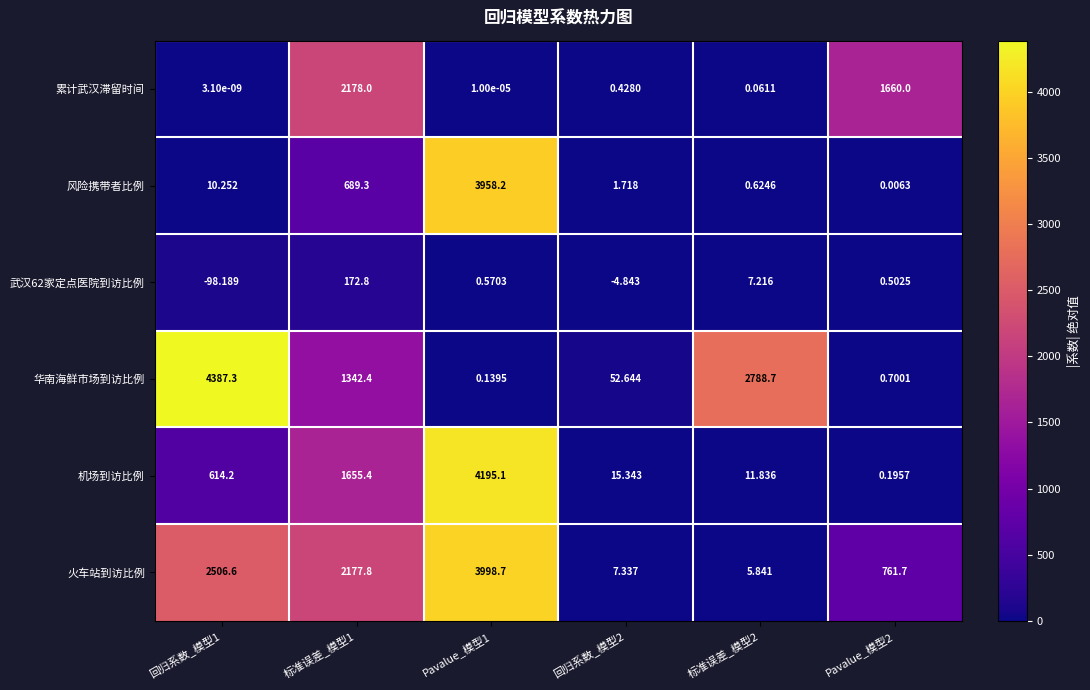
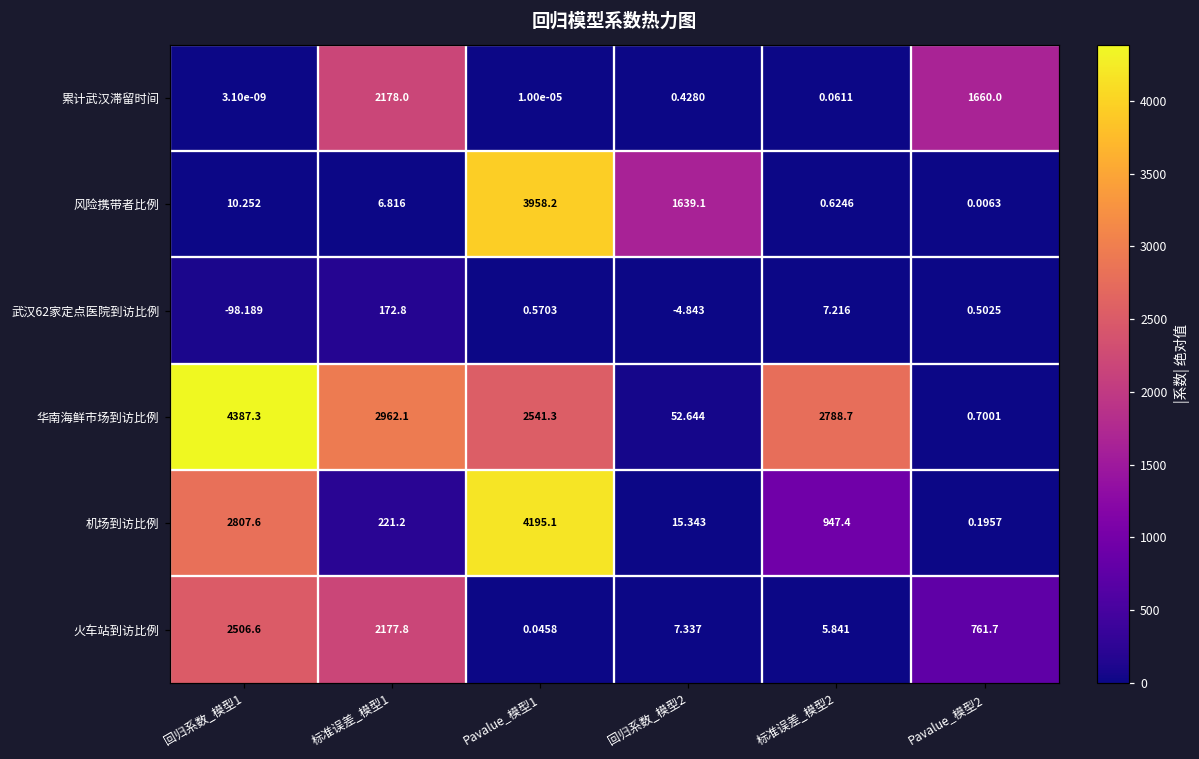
  {
    "累计武汉滞留时间": {
      "回归系数_模型1": "3.10e-09",
      "标准误差_模型1": "2178.0",
      "Pavalue_模型1": "1.00e-05",
      "回归系数_模型2": "0.4280",
      "标准误差_模型2": "0.0611",
      "Pavalue_模型2": "1660.0"
    },
    "风险携带者比例": {
      "回归系数_模型1": "10.252",
-     "标准误差_模型1": "689.3",
+     "标准误差_模型1": "6.816",
      "Pavalue_模型1": "3958.2",
-     "回归系数_模型2": "1.718",
+     "回归系数_模型2": "1639.1",
      "标准误差_模型2": "0.6246",
      "Pavalue_模型2": "0.0063"
    },
    "武汉62家定点医院到访比例": {
      "回归系数_模型1": "-98.189",
      "标准误差_模型1": "172.8",
      "Pavalue_模型1": "0.5703",
      "回归系数_模型2": "-4.843",
      "标准误差_模型2": "7.216",
      "Pavalue_模型2": "0.5025"
    },
    "华南海鲜市场到访比例": {
      "回归系数_模型1": "4387.3",
-     "标准误差_模型1": "1342.4",
-     "Pavalue_模型1": "0.1395",
+     "标准误差_模型1": "2962.1",
+     "Pavalue_模型1": "2541.3",
      "回归系数_模型2": "52.644",
      "标准误差_模型2": "2788.7",
      "Pavalue_模型2": "0.7001"
    },
    "机场到访比例": {
-     "回归系数_模型1": "614.2",
-     "标准误差_模型1": "1655.4",
+     "回归系数_模型1": "2807.6",
+     "标准误差_模型1": "221.2",
      "Pavalue_模型1": "4195.1",
      "回归系数_模型2": "15.343",
-     "标准误差_模型2": "11.836",
+     "标准误差_模型2": "947.4",
      "Pavalue_模型2": "0.1957"
    },
    "火车站到访比例": {
      "回归系数_模型1": "2506.6",
      "标准误差_模型1": "2177.8",
-     "Pavalue_模型1": "3998.7",
+     "Pavalue_模型1": "0.0458",
      "回归系数_模型2": "7.337",
      "标准误差_模型2": "5.841",
      "Pavalue_模型2": "761.7"
    }
  }
